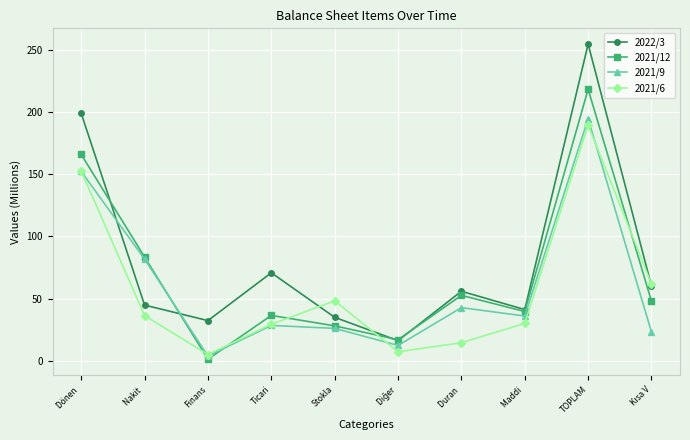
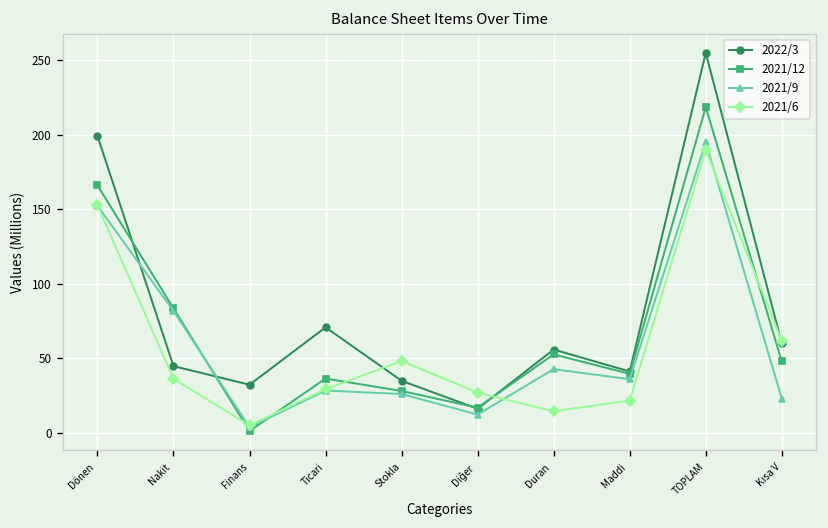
  {
    "2021/9": {
      "Stokla": 26,
      "Diğer": 12,
      "Duran": 43,
      "Maddi": 36,
      "TOPLAM": 195,
      "Kısa V": 23
    },
    "2021/6": {
      "Nakit": 36,
      "Stokla": 48,
-     "Diğer": 7,
+     "Diğer": 27,
      "Duran": 14,
-     "Maddi": 30,
+     "Maddi": 22,
      "TOPLAM": 190
    }
  }
